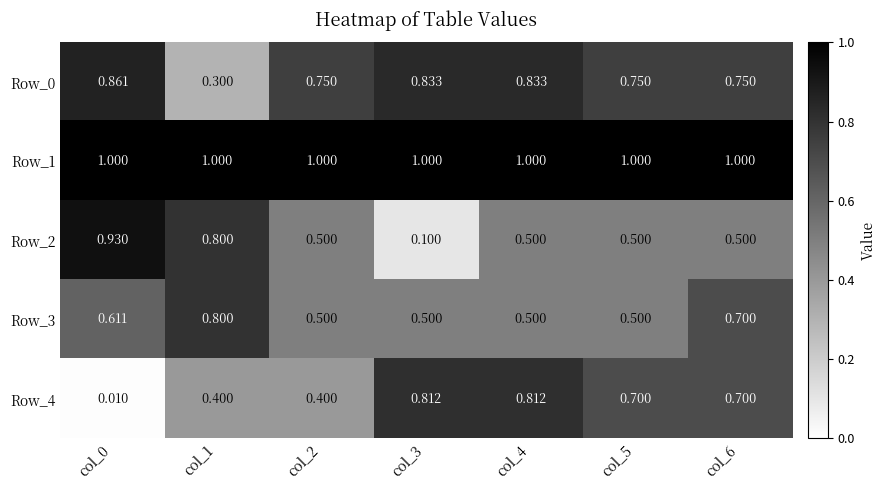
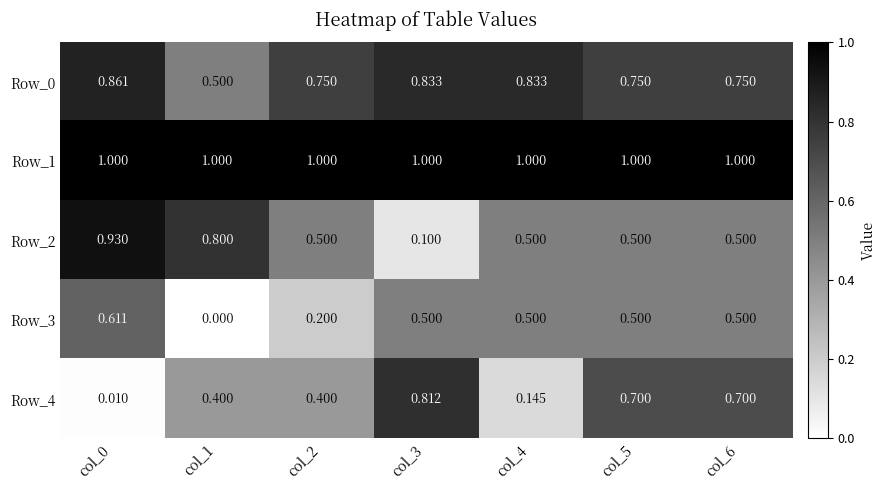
  {
    "Row_0": {
      "col_0": 0.861,
-     "col_1": 0.300,
+     "col_1": 0.500,
      "col_2": 0.750,
      "col_3": 0.833,
      "col_4": 0.833,
      "col_5": 0.750,
      "col_6": 0.750
    },
    "Row_1": {
      "col_0": 1.000,
      "col_1": 1.000,
      "col_2": 1.000,
      "col_3": 1.000,
      "col_4": 1.000,
      "col_5": 1.000,
      "col_6": 1.000
    },
    "Row_2": {
      "col_0": 0.930,
      "col_1": 0.800,
      "col_2": 0.500,
      "col_3": 0.100,
      "col_4": 0.500,
      "col_5": 0.500,
      "col_6": 0.500
    },
    "Row_3": {
      "col_0": 0.611,
-     "col_1": 0.800,
-     "col_2": 0.500,
+     "col_1": 0.000,
+     "col_2": 0.200,
      "col_3": 0.500,
      "col_4": 0.500,
      "col_5": 0.500,
-     "col_6": 0.700
+     "col_6": 0.500
    },
    "Row_4": {
      "col_0": 0.010,
      "col_1": 0.400,
      "col_2": 0.400,
      "col_3": 0.812,
-     "col_4": 0.812,
+     "col_4": 0.145,
      "col_5": 0.700,
      "col_6": 0.700
    }
  }
